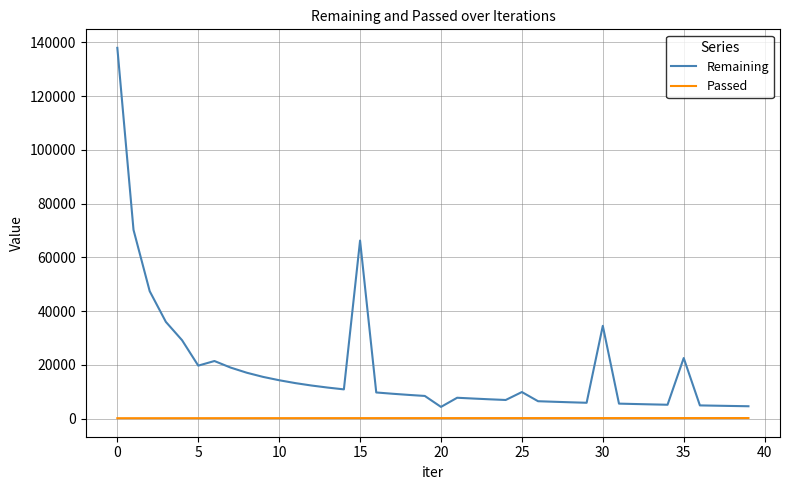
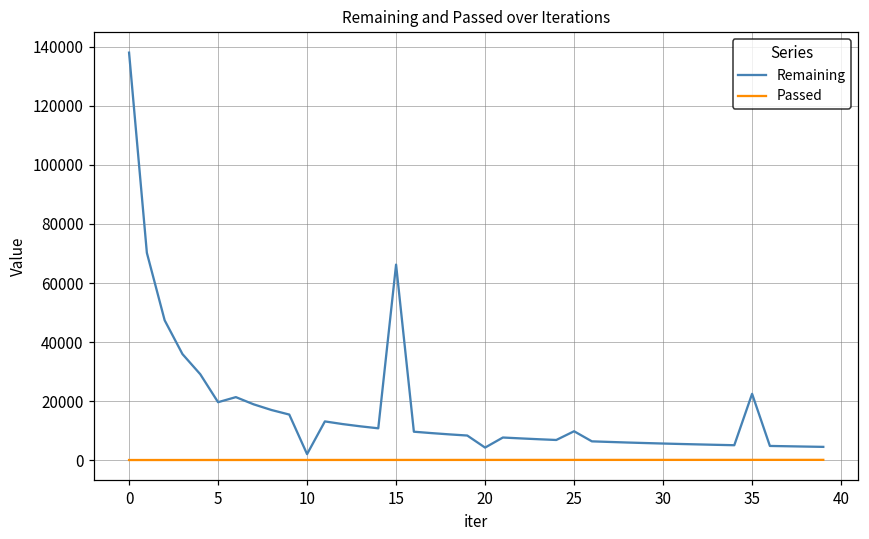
  {
    "Remaining": {
      "0": 138000,
      "5": 20000,
-     "10": 14000,
+     "10": 2000,
      "15": 66000,
      "20": 4000,
      "25": 10000,
-     "30": 35000,
+     "30": 6000,
      "35": 23000
    },
    "Passed": {
      "0": 0,
      "5": 0,
      "10": 0,
      "15": 0,
      "20": 0,
      "25": 0,
      "30": 0,
      "35": 0
    }
  }
